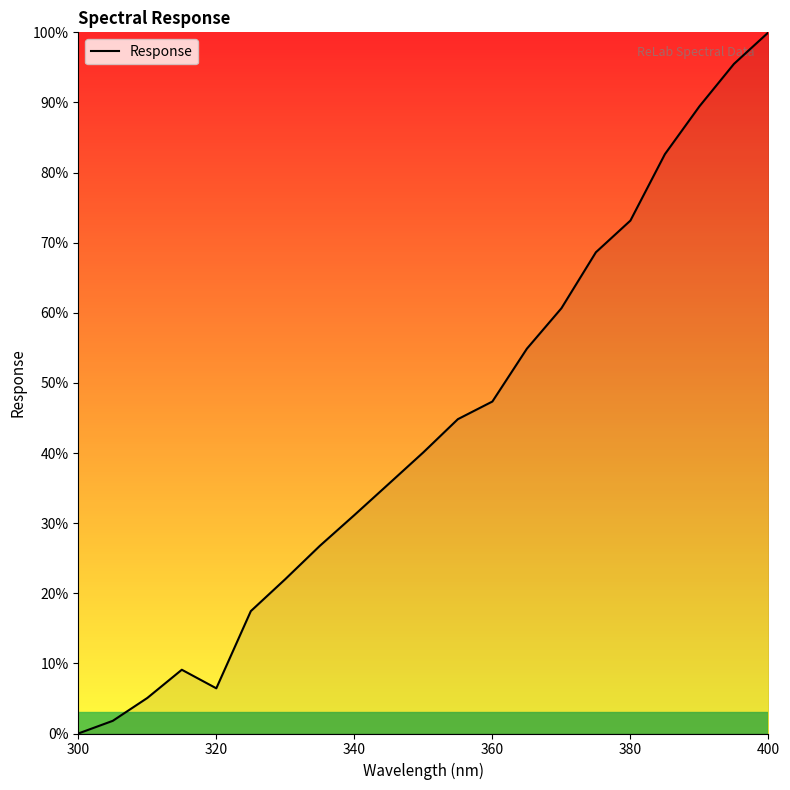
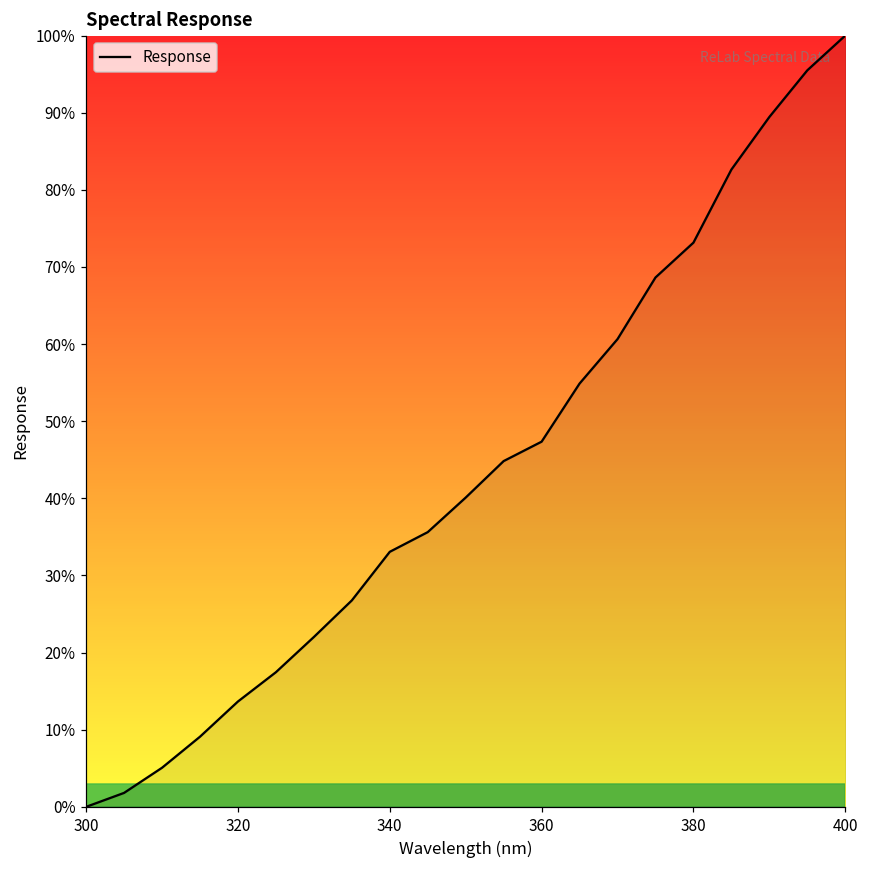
  {
-   "320": "6%",
-   "340": "31%",
+   "320": "14%",
+   "340": "33%",
    "360": "47%",
    "380": "73%",
    "400": "100%"
  }
